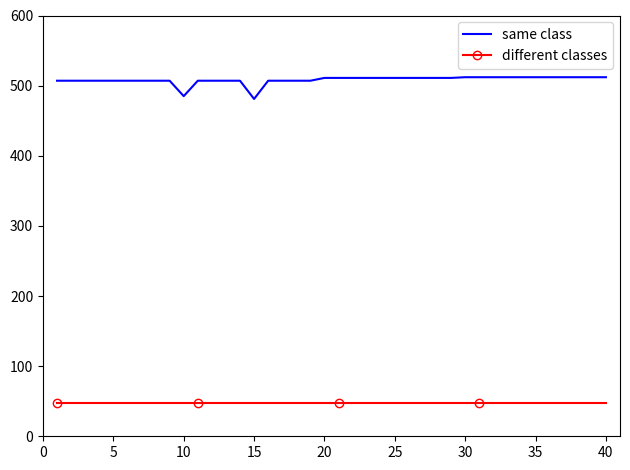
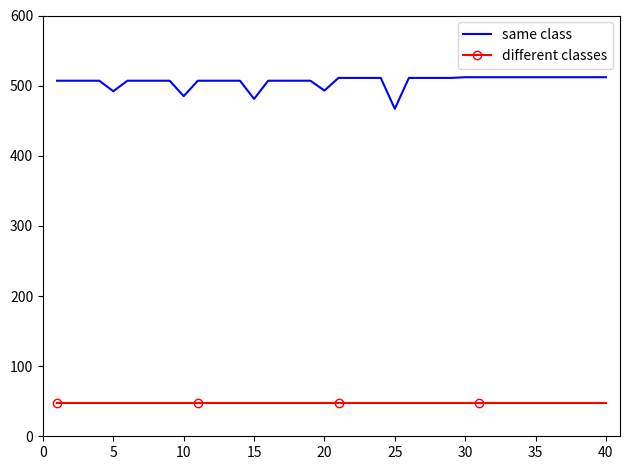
  {
    "same class": {
-     "5": 510,
+     "5": 490,
      "10": 490,
      "15": 480,
-     "20": 510,
-     "25": 510,
+     "20": 490,
+     "25": 470,
      "30": 510,
      "35": 510,
      "40": 510
    },
    "different classes": {
      "5": 50,
      "10": 50,
      "15": 50,
      "20": 50,
      "25": 50,
      "30": 50,
      "35": 50,
      "40": 50
    }
  }
